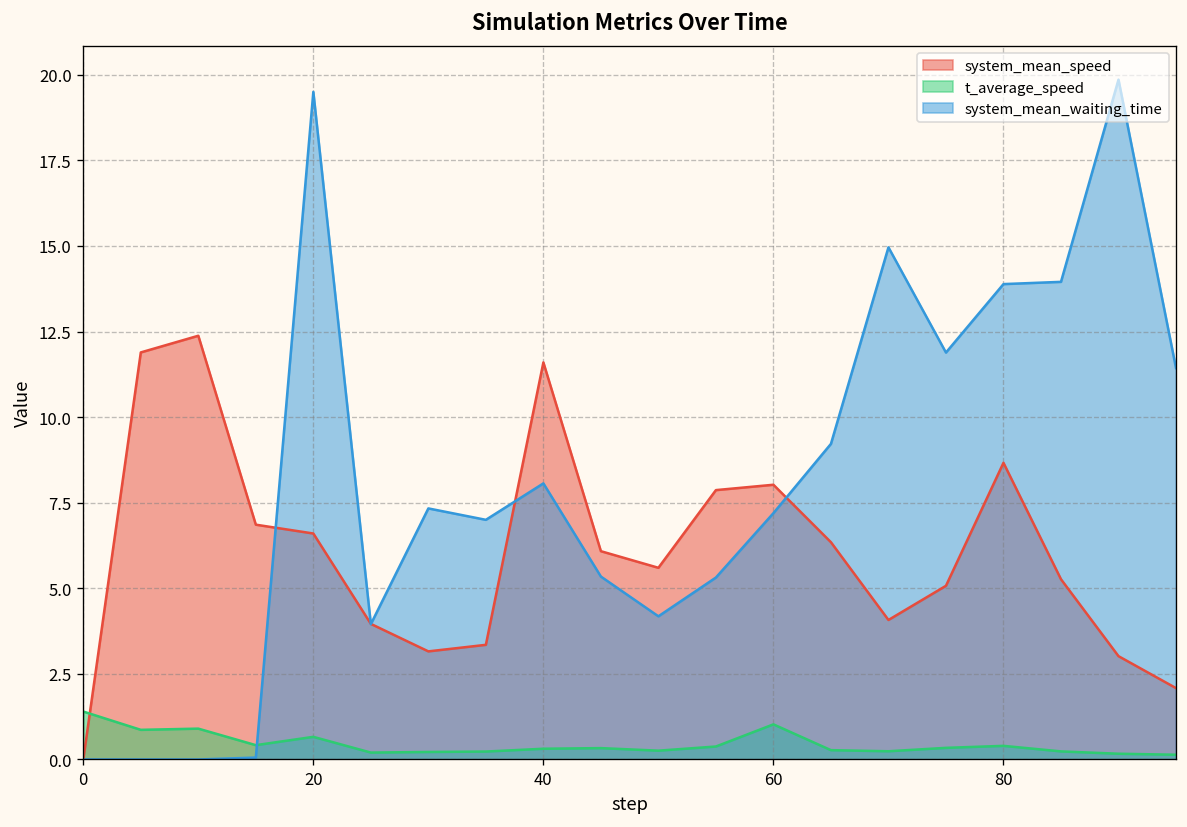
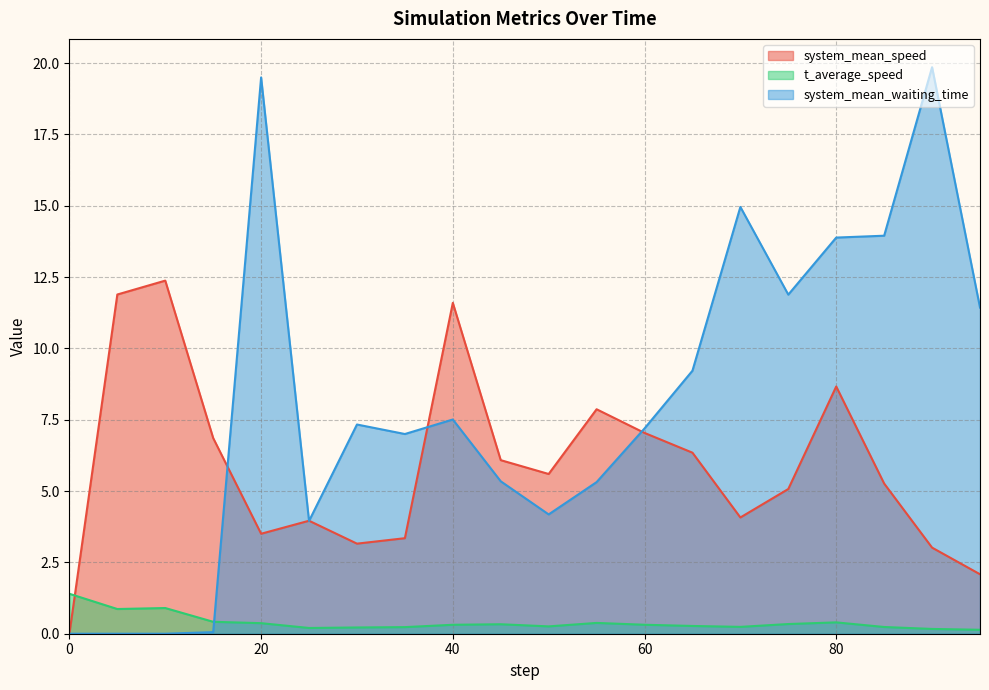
  {
    "system_mean_speed": {
-     "20": 6.6,
+     "20": 3.5,
      "40": 11.6,
-     "60": 8.0,
+     "60": 7.0,
      "80": 8.7
    },
    "t_average_speed": {
      "0": 1.4,
-     "20": 0.7,
+     "20": 0.4,
      "40": 0.3,
-     "60": 1.0,
+     "60": 0.3,
      "80": 0.4
    },
    "system_mean_waiting_time": {
      "20": 19.5,
-     "40": 8.1,
+     "40": 7.5,
      "60": 7.2,
      "80": 13.9
    }
  }
